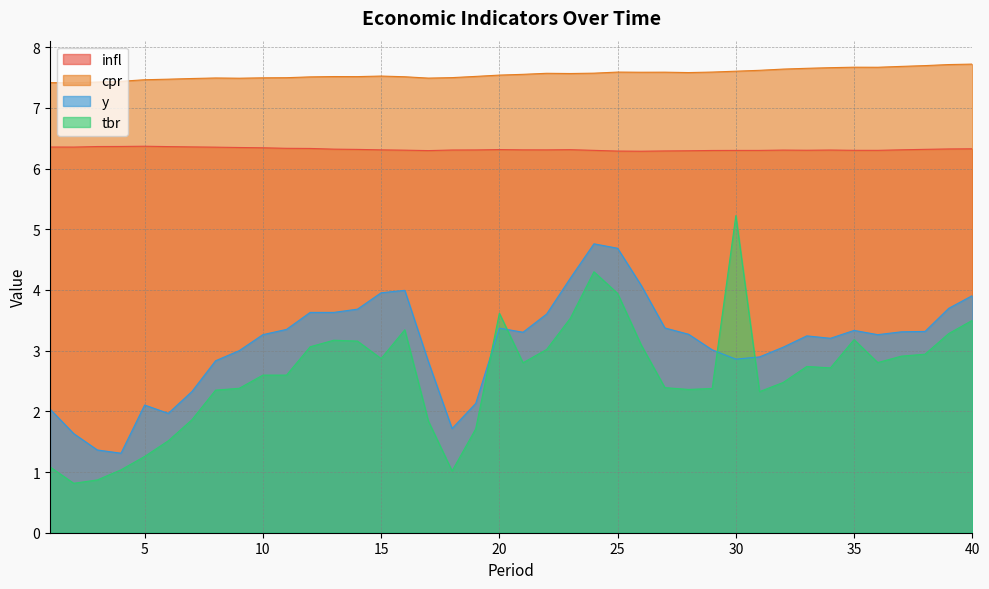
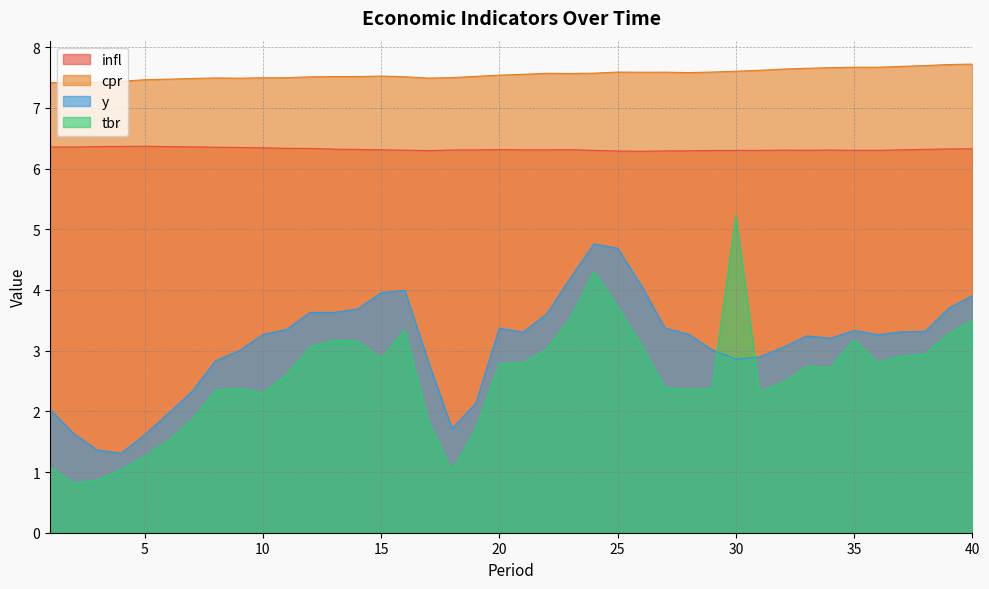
  {
    "y": {
-     "5": 2.1,
+     "5": 1.6,
      "10": 3.3,
      "15": 4.0,
      "20": 3.4,
      "25": 4.7,
      "30": 2.9,
      "35": 3.3,
      "40": 3.9
    },
    "tbr": {
      "5": 1.3,
-     "10": 2.6,
+     "10": 2.3,
      "15": 2.9,
-     "20": 3.6,
-     "25": 3.9,
+     "20": 2.8,
+     "25": 3.7,
      "30": 5.2,
      "35": 3.2,
      "40": 3.5
    }
  }
